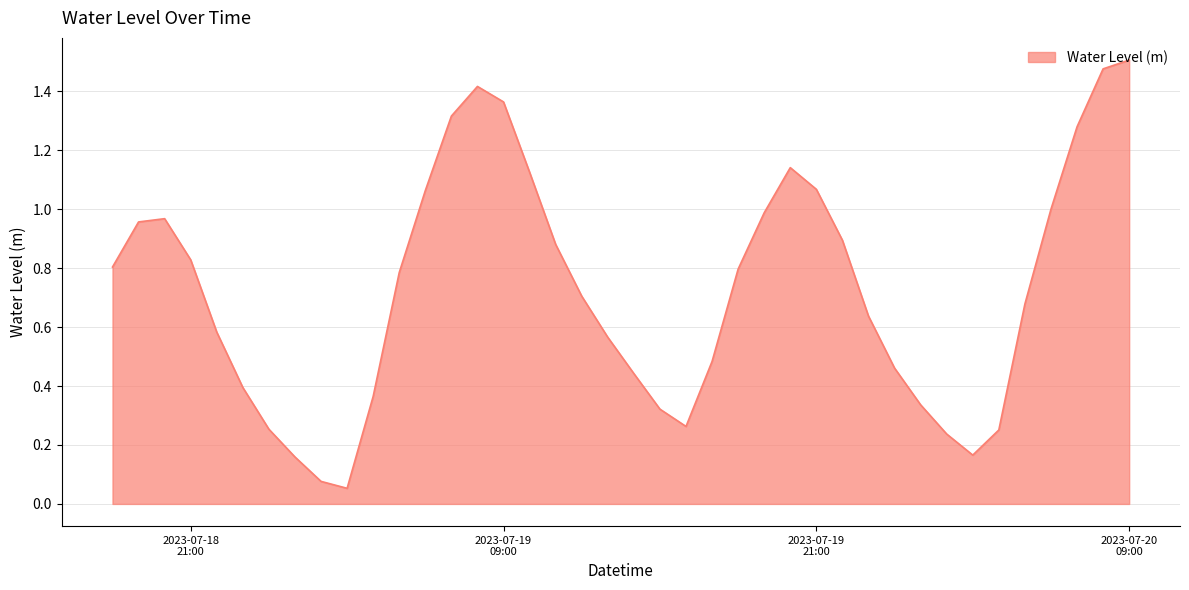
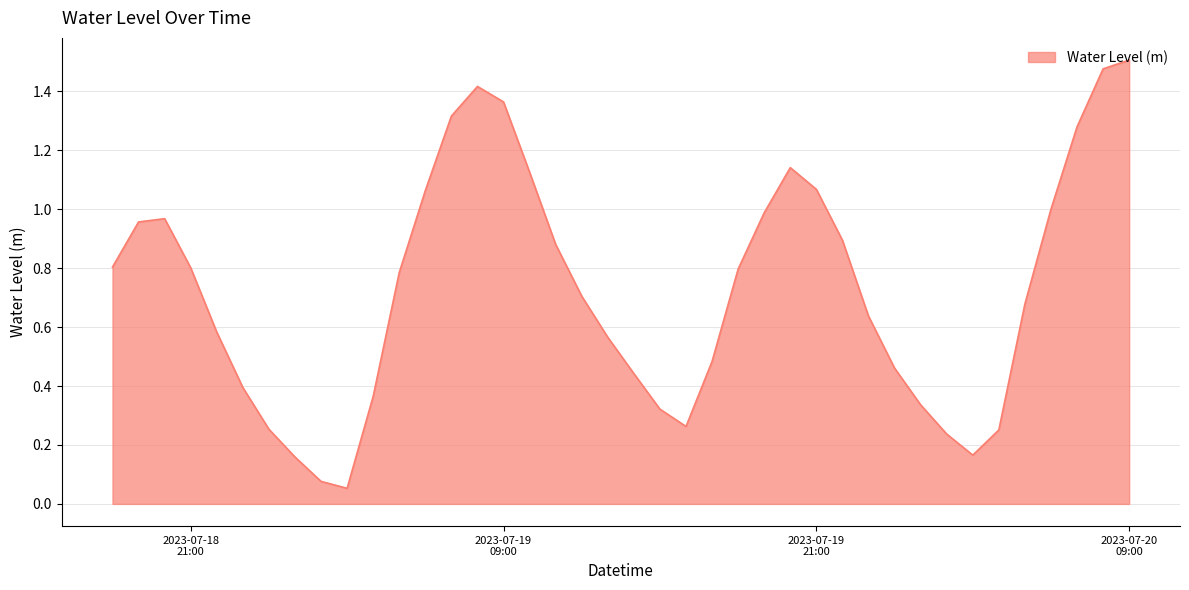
  {
-   "2023-07-18 21:00": 0.83,
+   "2023-07-18 21:00": 0.80,
    "2023-07-19 09:00": 1.36,
    "2023-07-19 21:00": 1.07,
    "2023-07-20 09:00": 1.51
  }
